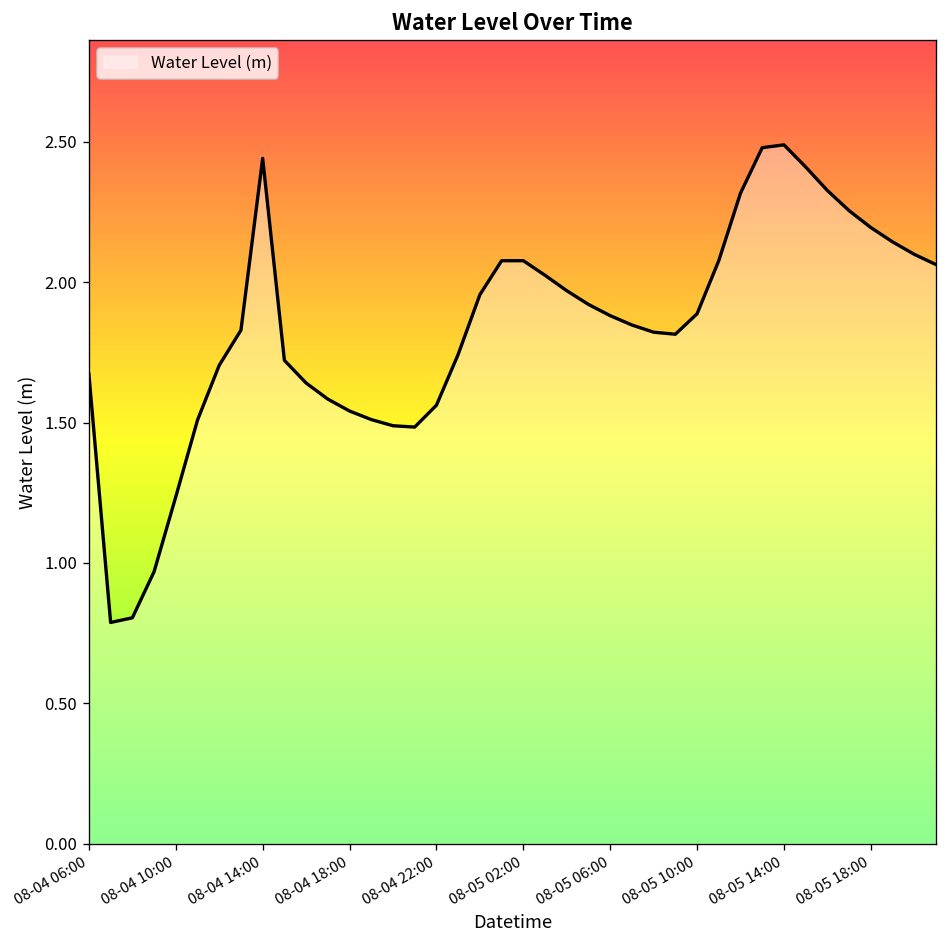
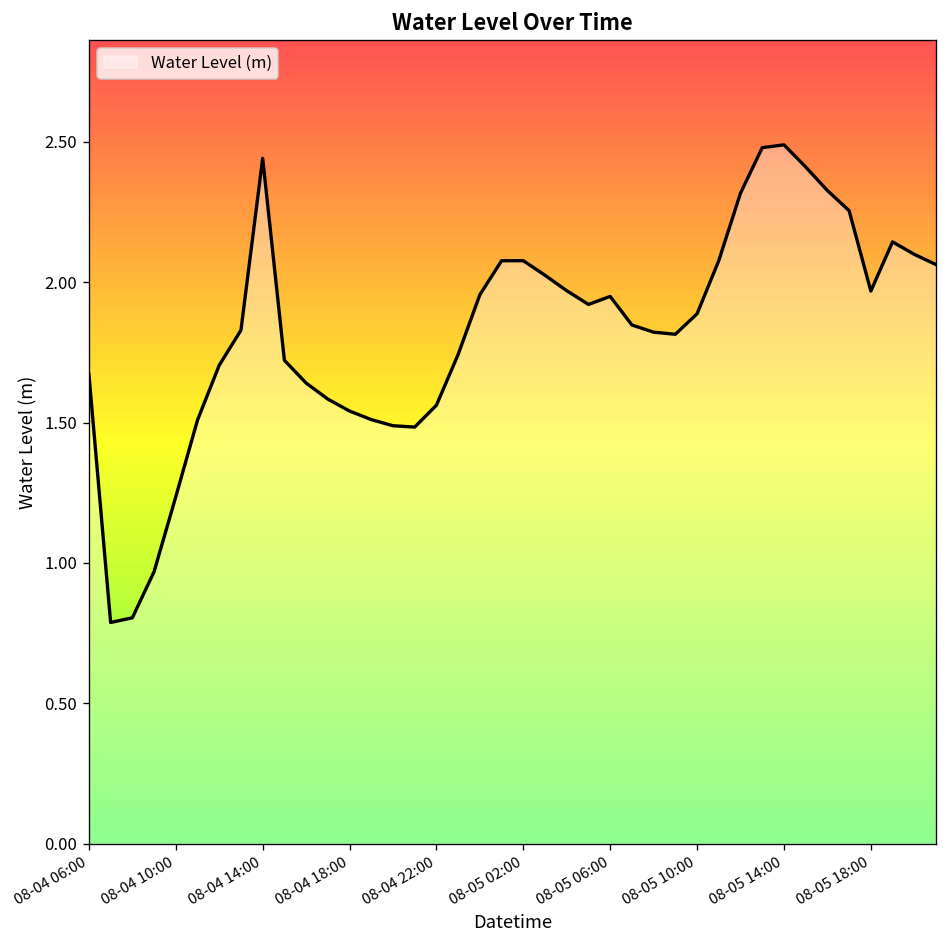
  {
    "08-04 06:00": 1.67,
    "08-04 10:00": 1.24,
    "08-04 14:00": 2.44,
    "08-04 18:00": 1.54,
    "08-04 22:00": 1.56,
    "08-05 02:00": 2.08,
-   "08-05 06:00": 1.88,
+   "08-05 06:00": 1.95,
    "08-05 10:00": 1.89,
    "08-05 14:00": 2.49,
-   "08-05 18:00": 2.19
+   "08-05 18:00": 1.97
  }
